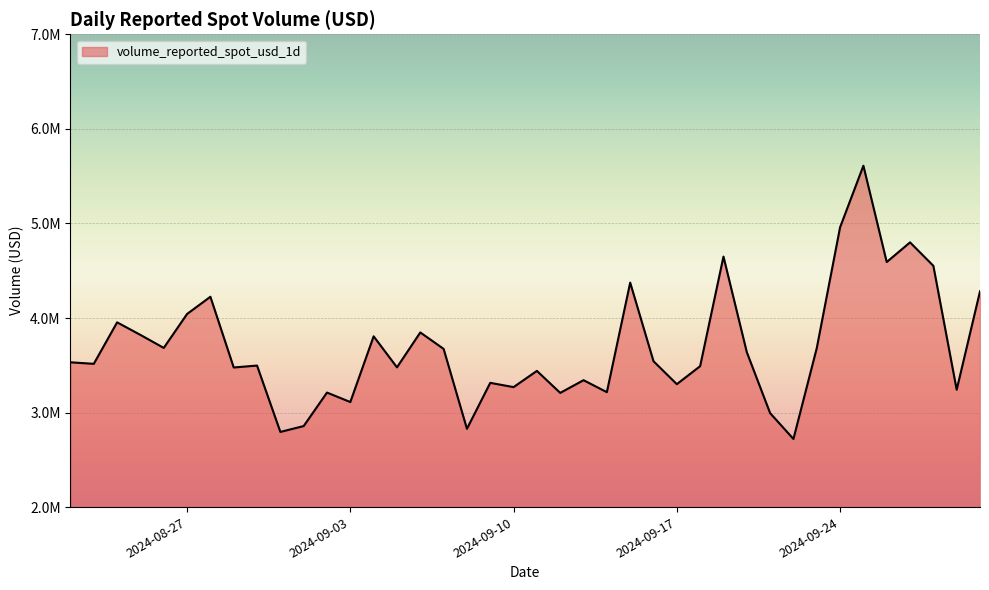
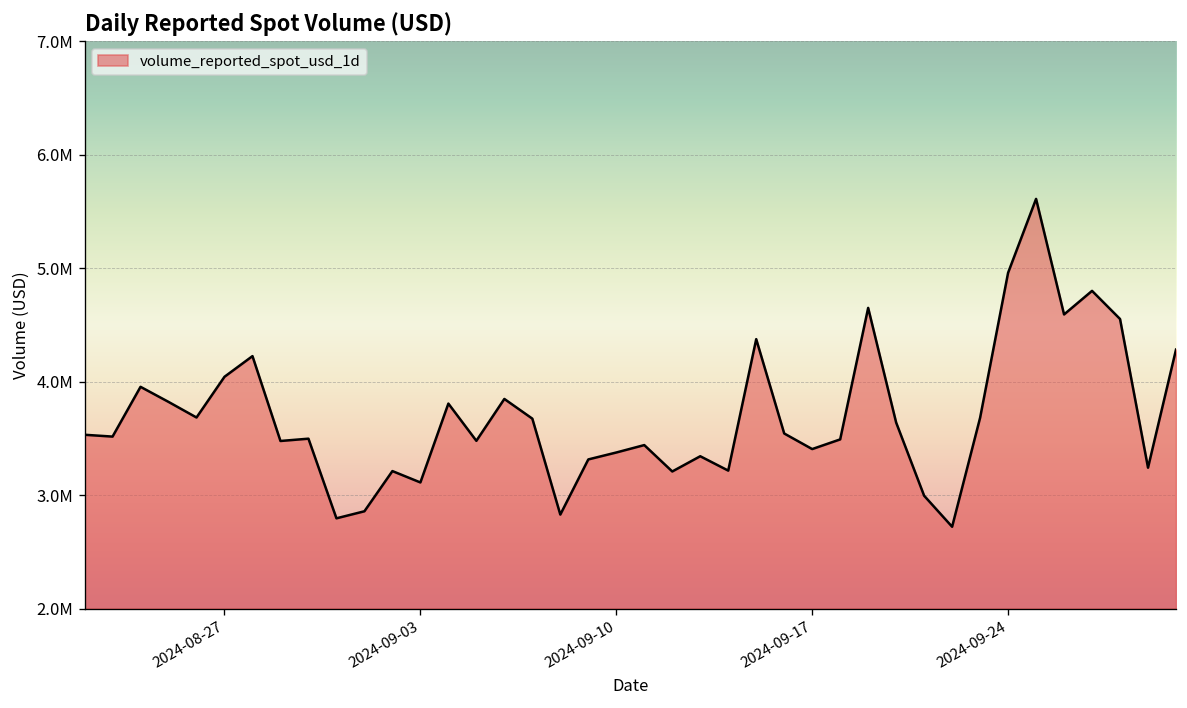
  {
    "2024-08-27": 4000000,
    "2024-09-03": 3100000,
-   "2024-09-10": 3300000,
-   "2024-09-17": 3300000,
+   "2024-09-10": 3400000,
+   "2024-09-17": 3400000,
    "2024-09-24": 5000000
  }
